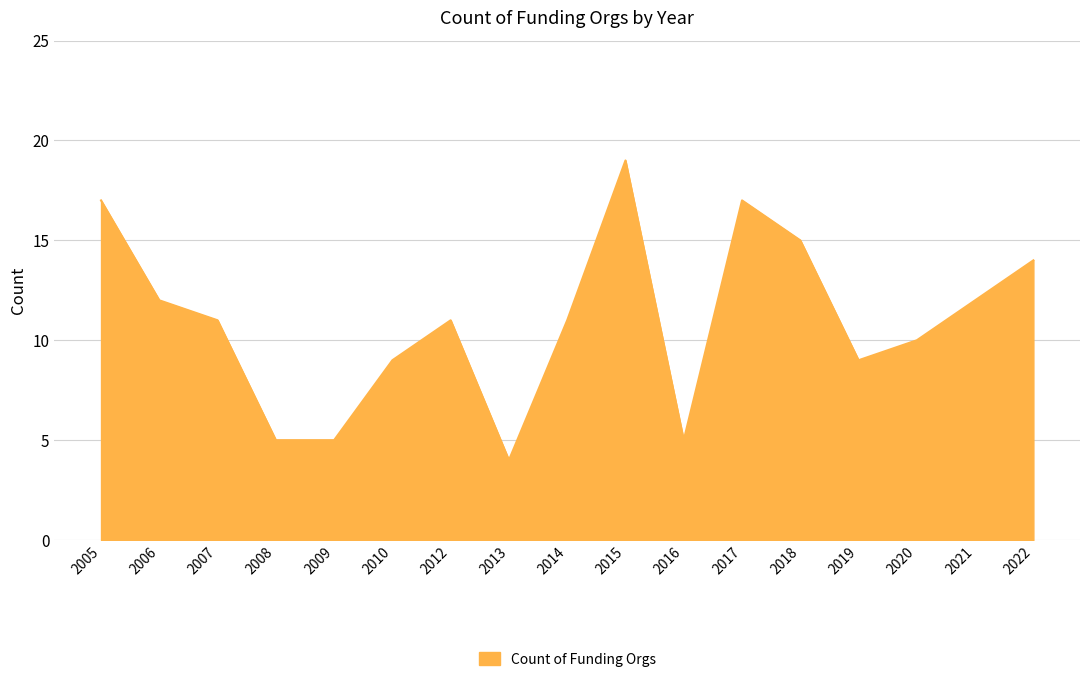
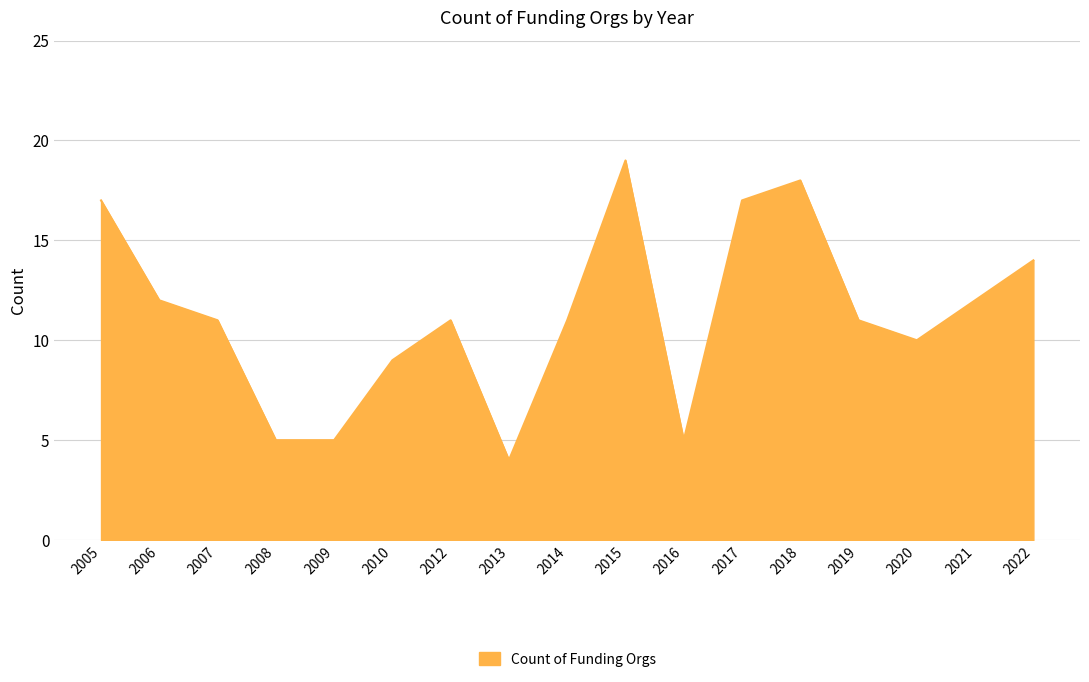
  {
    "2005": 17,
    "2006": 12,
    "2007": 11,
    "2008": 5,
    "2009": 5,
    "2010": 9,
    "2012": 11,
    "2013": 4,
    "2014": 11,
    "2015": 19,
    "2016": 5,
    "2017": 17,
-   "2018": 15,
-   "2019": 9,
+   "2018": 18,
+   "2019": 11,
    "2020": 10,
    "2021": 12,
    "2022": 14
  }
